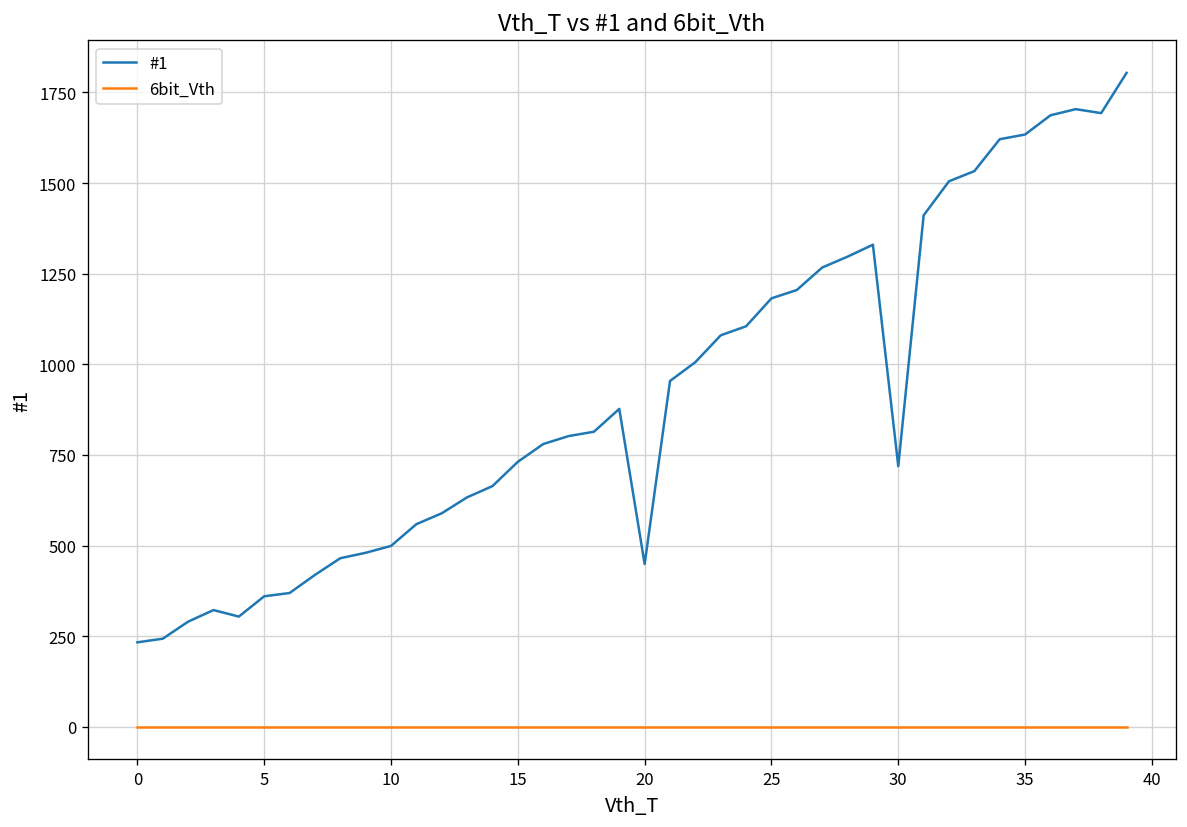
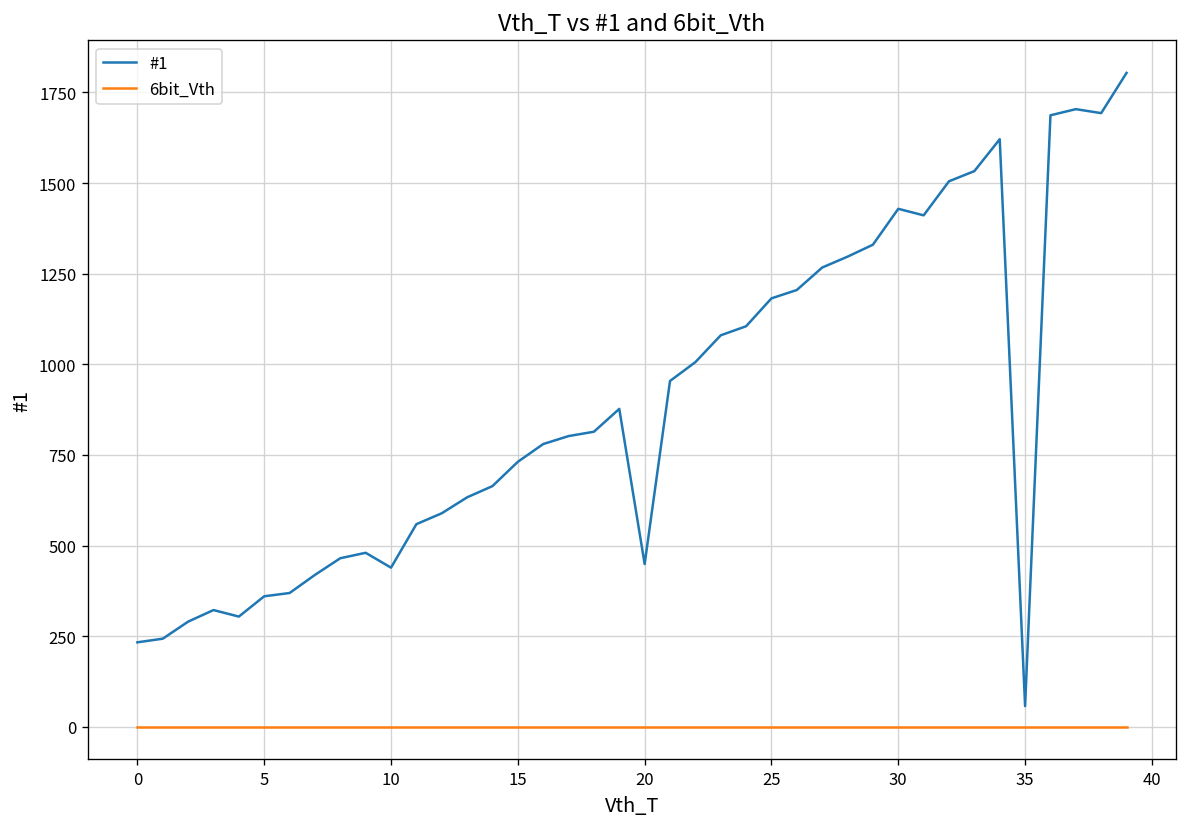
  {
    "#1": {
      "0": 230,
      "5": 360,
-     "10": 500,
+     "10": 440,
      "15": 730,
      "20": 450,
      "25": 1180,
-     "30": 720,
-     "35": 1630
+     "30": 1430,
+     "35": 60
    },
    "6bit_Vth": {
      "0": 0,
      "5": 0,
      "10": 0,
      "15": 0,
      "20": 0,
      "25": 0,
      "30": 0,
      "35": 0
    }
  }
